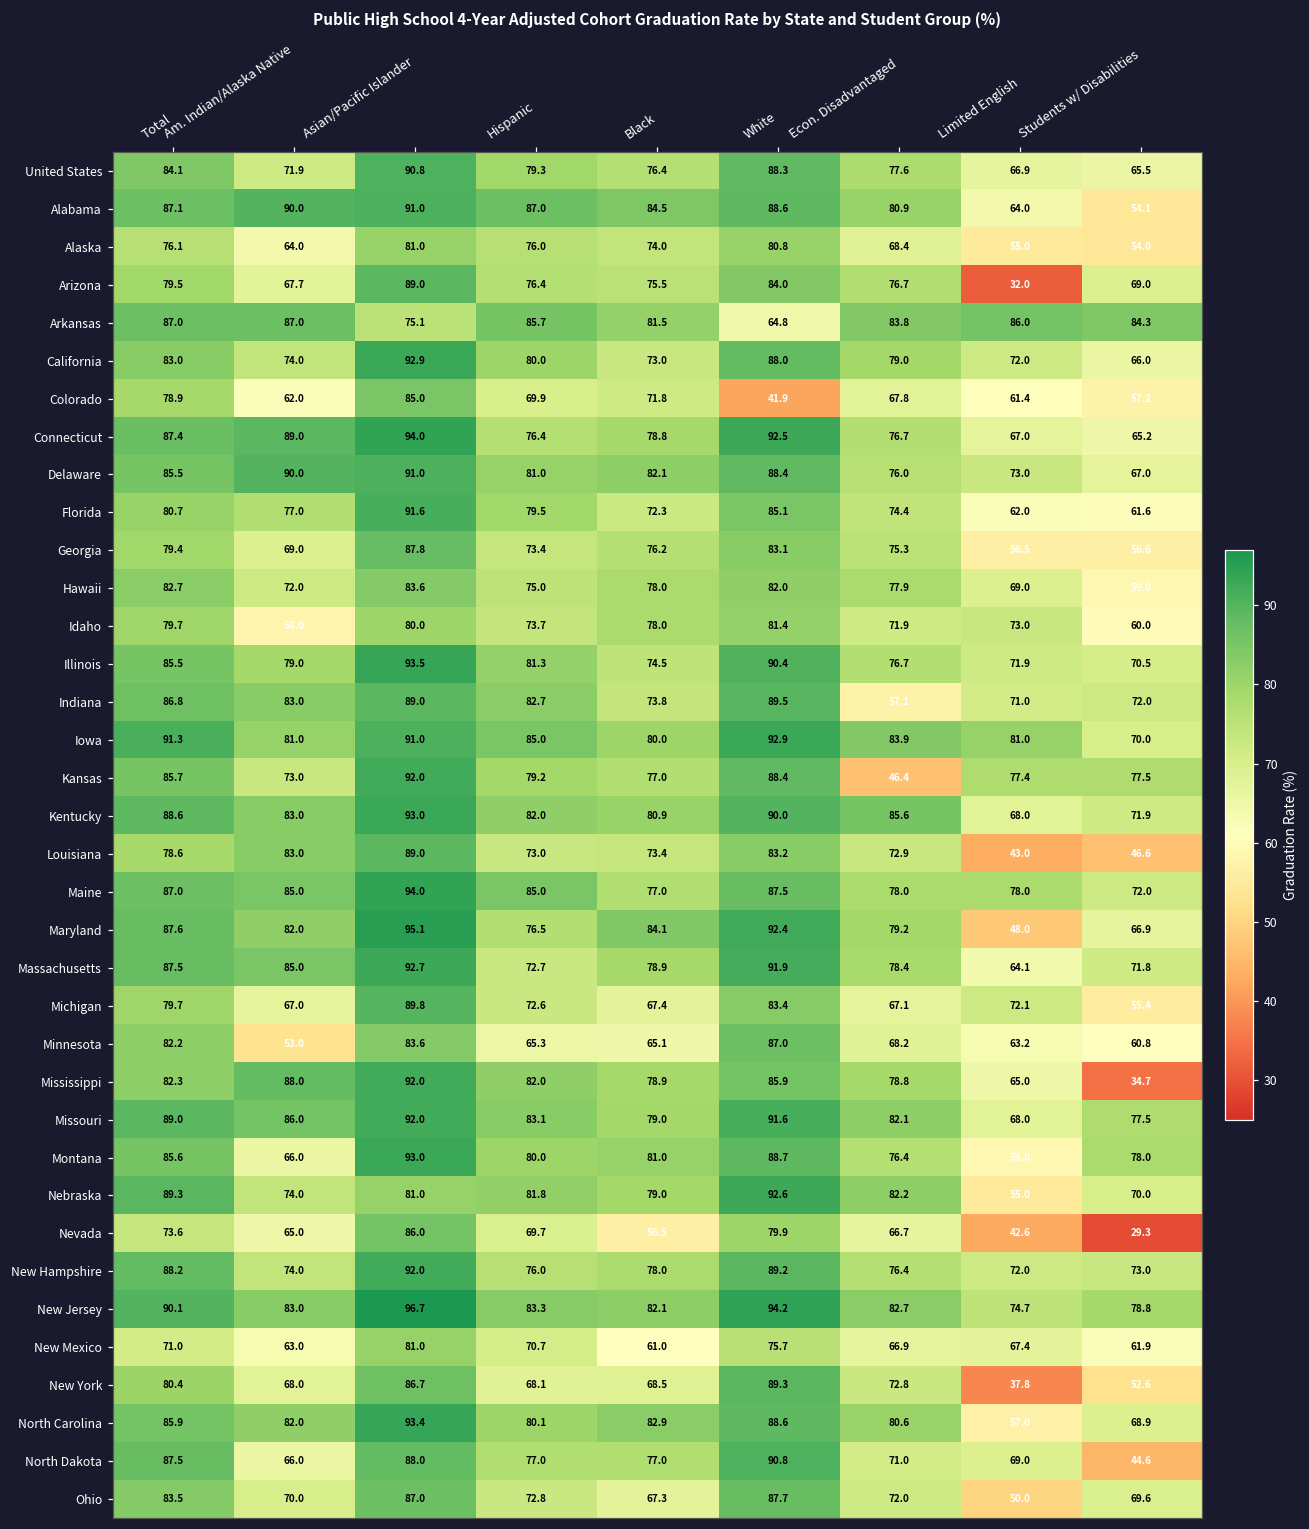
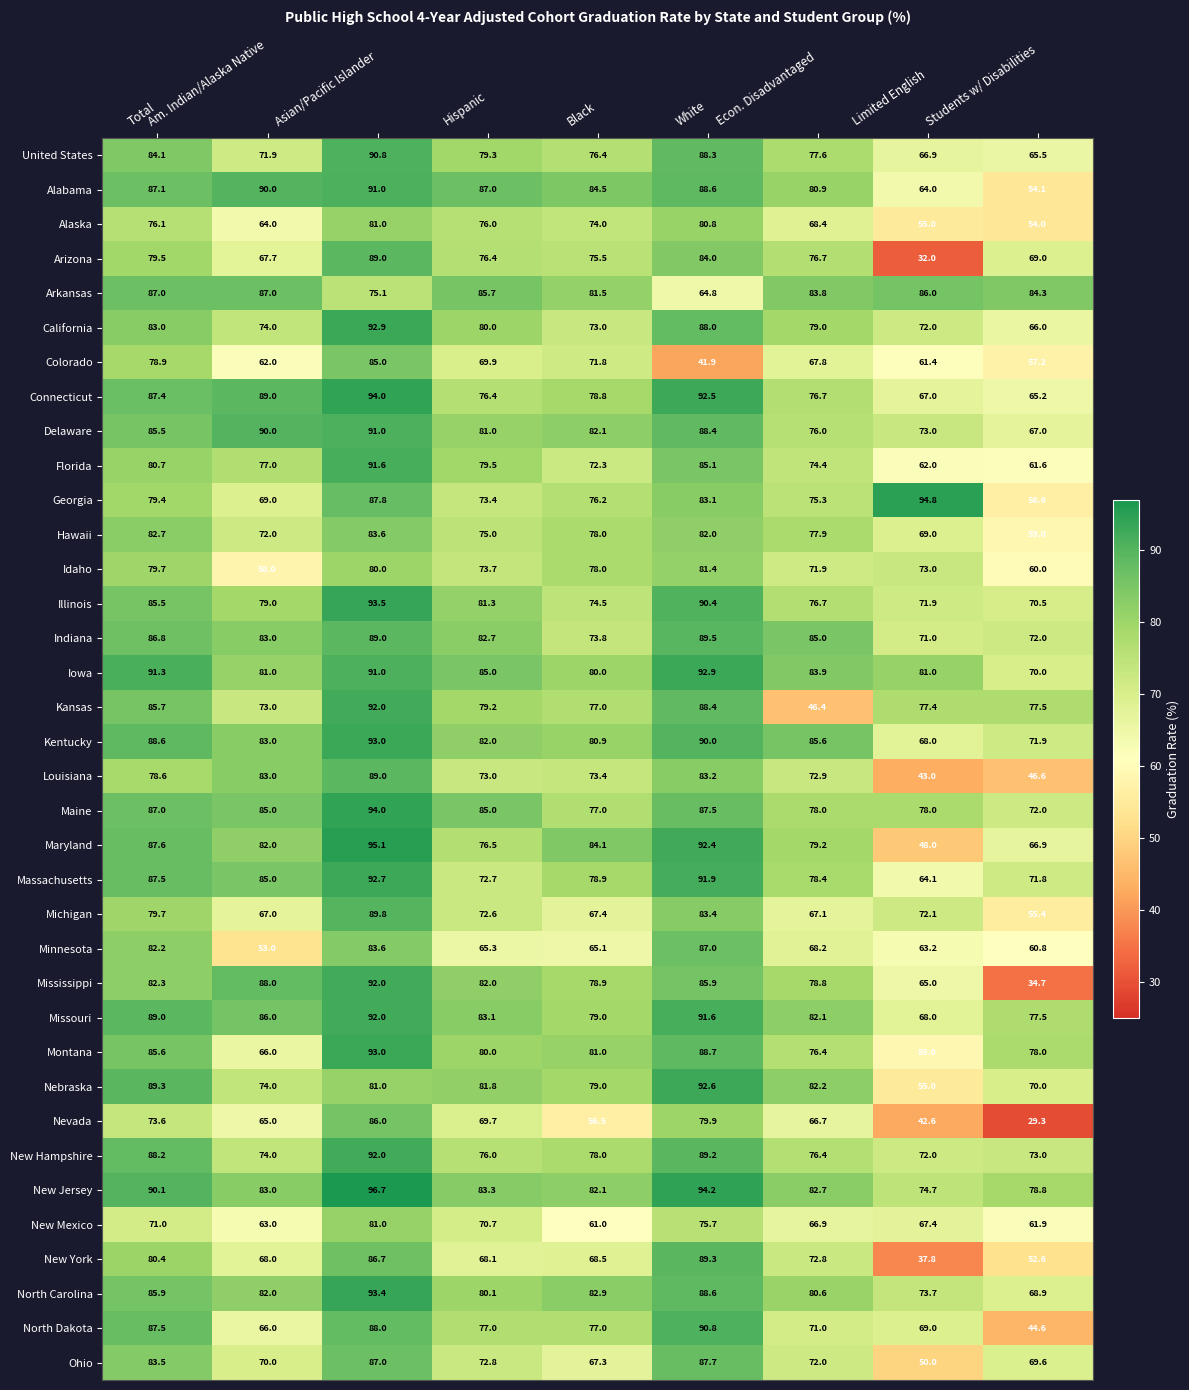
  {
    "Georgia": {
      "Total": 79.4,
      "Am. Indian/Alaska Native": 69.0,
      "Asian/Pacific Islander": 87.8,
      "Hispanic": 73.4,
      "Black": 76.2,
      "White": 83.1,
      "Econ. Disadvantaged": 75.3,
-     "Limited English": 56.5,
+     "Limited English": 94.8,
      "Students w/ Disabilities": 56.6
    },
    "Indiana": {
      "Total": 86.8,
      "Am. Indian/Alaska Native": 83.0,
      "Asian/Pacific Islander": 89.0,
      "Hispanic": 82.7,
      "Black": 73.8,
      "White": 89.5,
-     "Econ. Disadvantaged": 57.1,
+     "Econ. Disadvantaged": 85.0,
      "Limited English": 71.0,
      "Students w/ Disabilities": 72.0
    },
    "North Carolina": {
      "Total": 85.9,
      "Am. Indian/Alaska Native": 82.0,
      "Asian/Pacific Islander": 93.4,
      "Hispanic": 80.1,
      "Black": 82.9,
      "White": 88.6,
      "Econ. Disadvantaged": 80.6,
-     "Limited English": 57.0,
+     "Limited English": 73.7,
      "Students w/ Disabilities": 68.9
    }
  }
